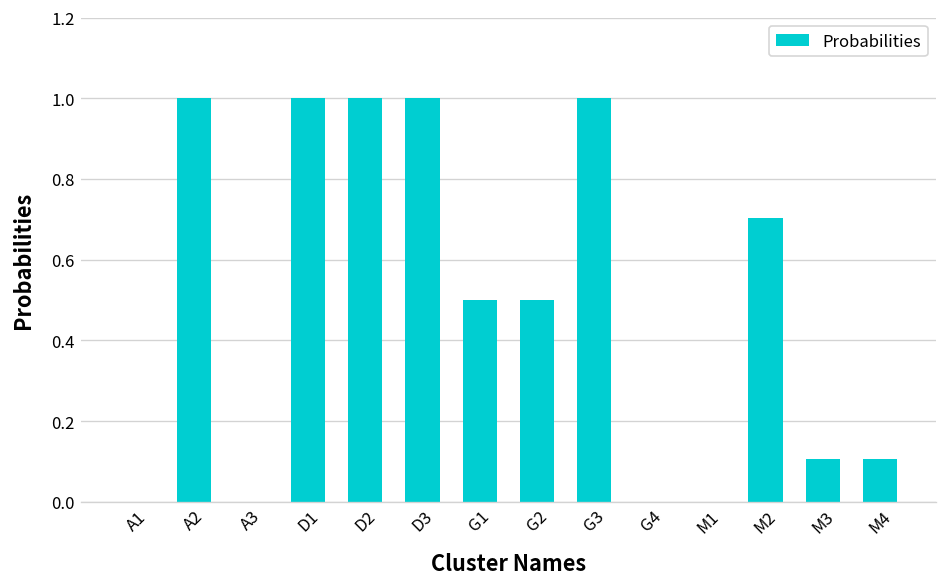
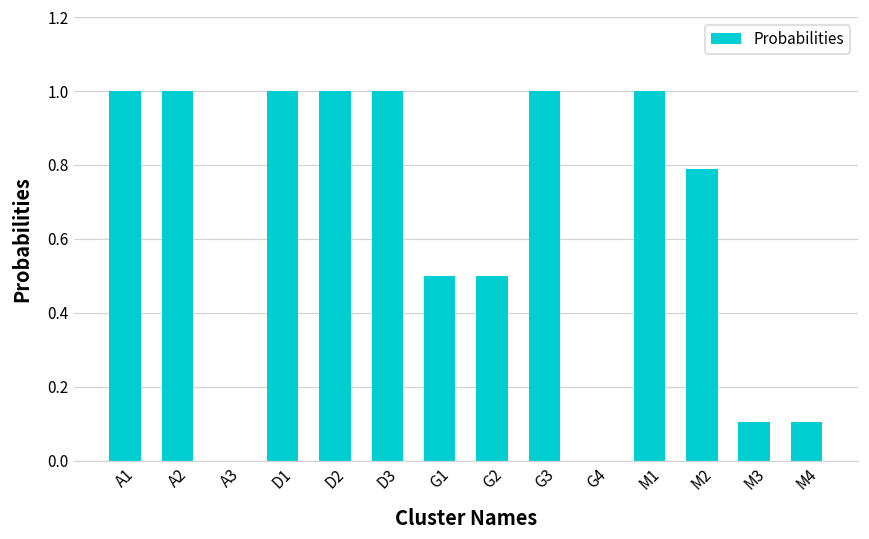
  {
-   "A1": 0,
+   "A1": 1,
    "A2": 1.00,
    "A3": 0.00,
    "D1": 1.00,
    "D2": 1.00,
    "D3": 1.00,
    "G1": 0.50,
    "G2": 0.50,
    "G3": 1.00,
    "G4": 0.00,
-   "M1": 0,
-   "M2": 0.70,
+   "M1": 1,
+   "M2": 0.79,
    "M3": 0.11,
    "M4": 0.11
  }
